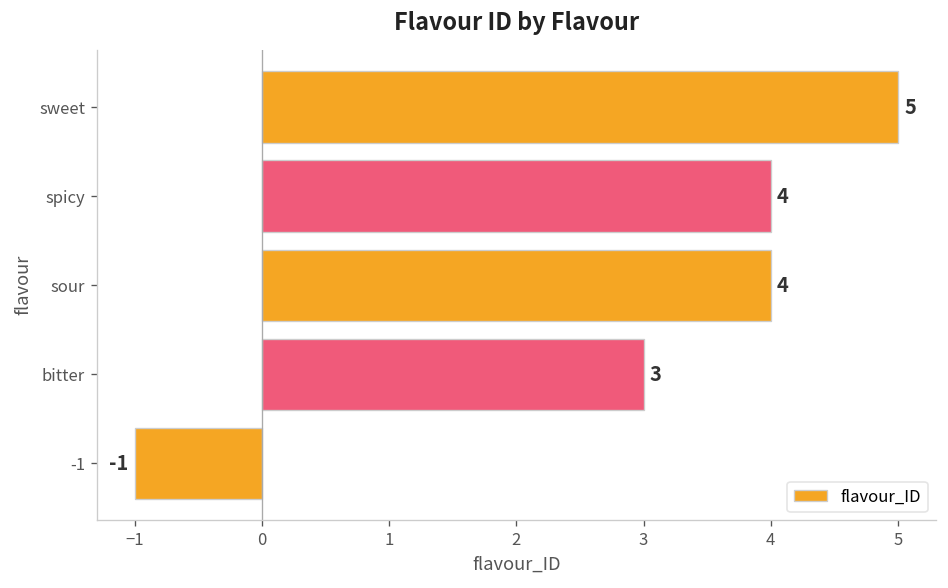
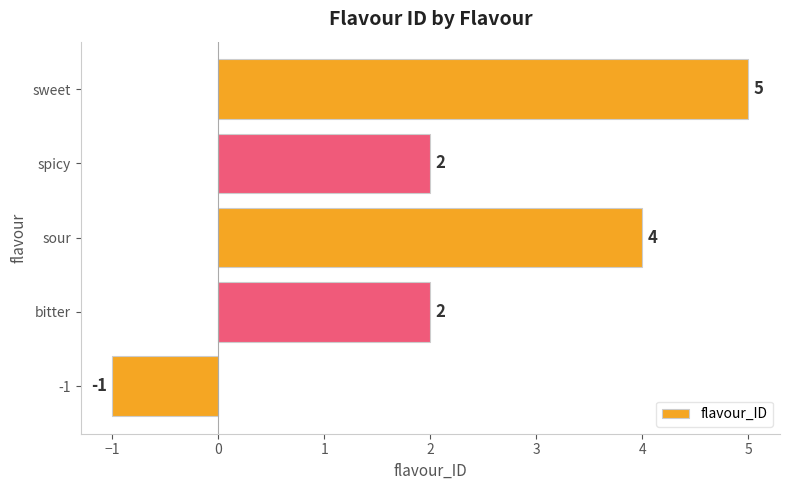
  {
    "sweet": 5,
-   "spicy": 4,
+   "spicy": 2,
    "sour": 4,
-   "bitter": 3,
+   "bitter": 2,
    "-1": -1
  }
